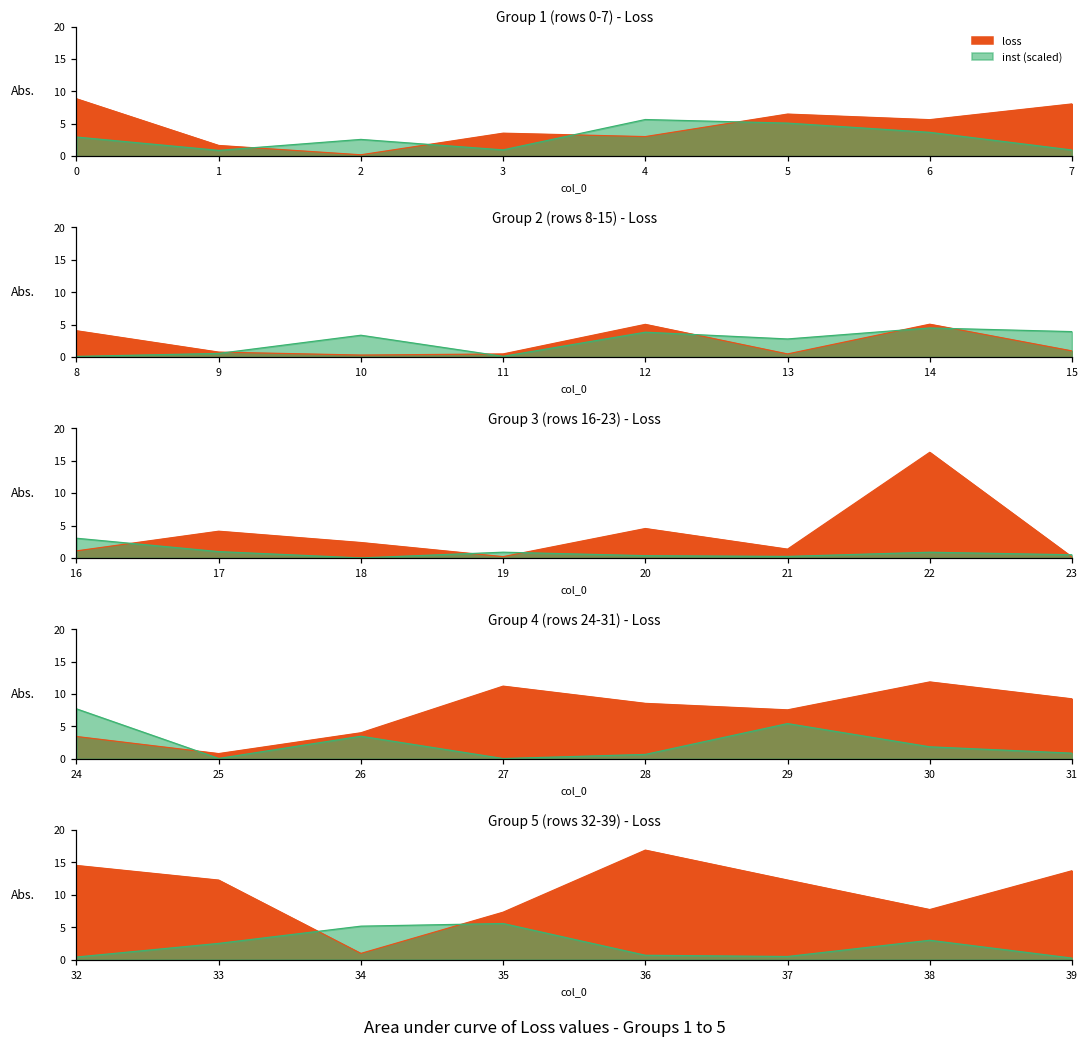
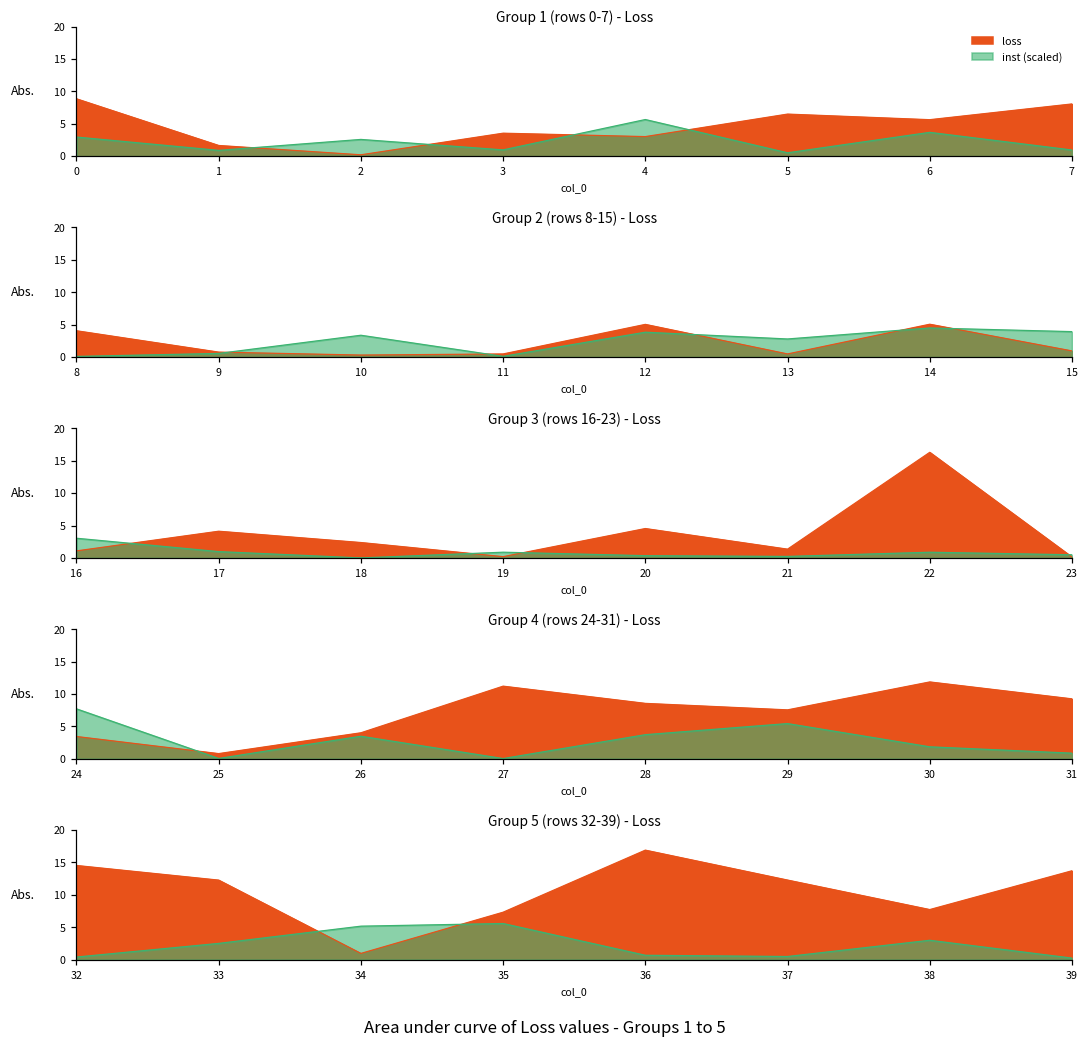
  {
    "Group 1 (rows 0-7) - Loss": {
      "loss": {
        "0": 9,
        "1": 2,
        "2": 0,
        "3": 4,
        "4": 3,
        "5": 6,
        "6": 6,
        "7": 8
      },
      "inst (scaled)": {
        "0": 3,
        "1": 1,
        "2": 3,
        "3": 1,
        "4": 6,
-       "5": 5,
+       "5": 1,
        "6": 4,
        "7": 1
      }
    },
    "Group 2 (rows 8-15) - Loss": {
      "loss": {
        "8": 4,
        "10": 0,
        "12": 5,
        "13": 0,
        "14": 5,
        "15": 1
      },
      "inst (scaled)": {
        "8": 0,
        "10": 3,
        "12": 4,
        "13": 3,
        "14": 4,
        "15": 4
      }
    },
    "Group 3 (rows 16-23) - Loss": {
      "loss": {
        "16": 1,
        "17": 4,
        "18": 2,
        "19": 0,
        "20": 5,
        "21": 1,
        "22": 16
      },
      "inst (scaled)": {
        "16": 3,
        "17": 1,
        "18": 0,
        "19": 1,
        "20": 0,
        "21": 0,
        "22": 1
      }
    },
    "Group 4 (rows 24-31) - Loss": {
      "loss": {
        "24": 3,
        "25": 1,
        "26": 4,
        "27": 11,
        "28": 9,
        "29": 8,
        "30": 12,
        "31": 9
      },
      "inst (scaled)": {
        "24": 8,
        "25": 0,
        "26": 3,
        "27": 0,
-       "28": 1,
+       "28": 4,
        "29": 5,
        "30": 2,
        "31": 1
      }
    },
    "Group 5 (rows 32-39) - Loss": {
      "loss": {
        "32": 15,
        "33": 12,
        "34": 1,
        "35": 7,
        "36": 17,
        "37": 12,
        "38": 8,
        "39": 14
      },
      "inst (scaled)": {
        "32": 0,
        "33": 3,
        "34": 5,
        "35": 6,
        "36": 1,
        "37": 0,
        "38": 3,
        "39": 0
      }
    }
  }
